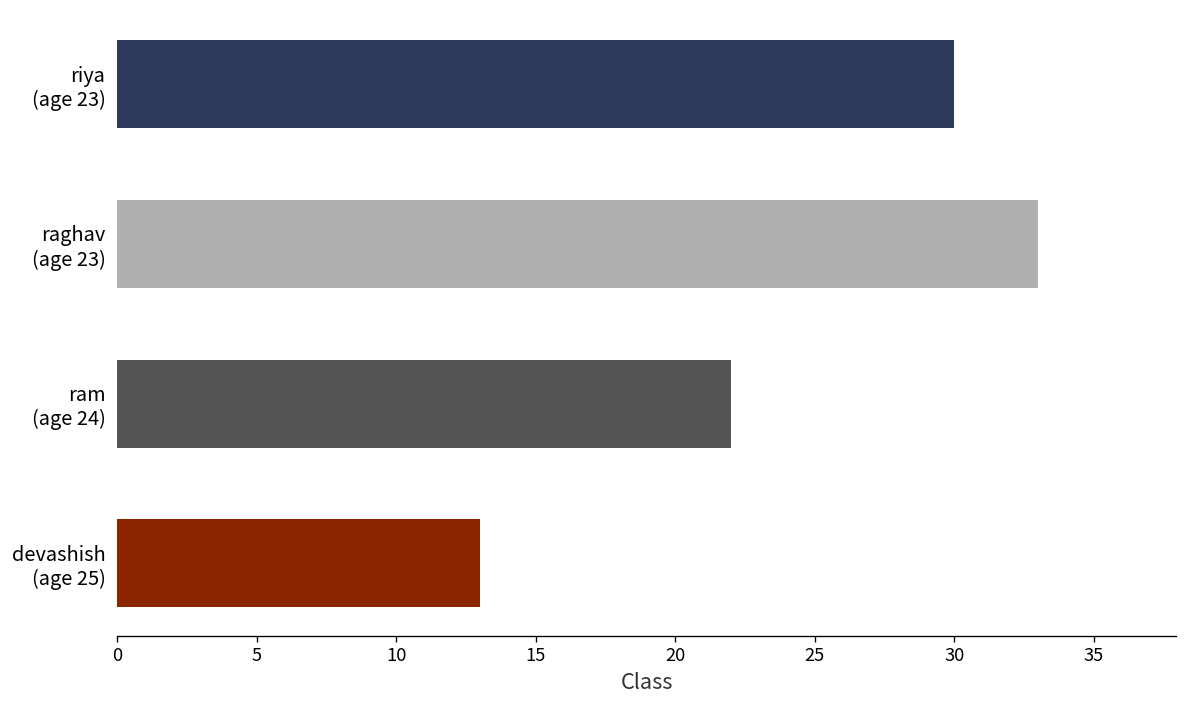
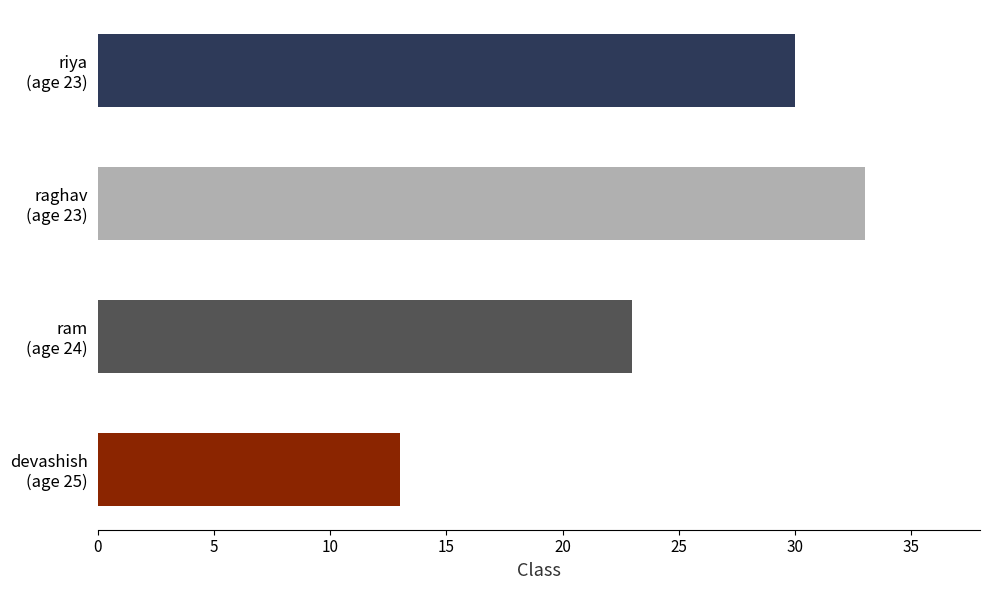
  {
    "riya (age 23)": 30,
    "raghav (age 23)": 33,
-   "ram (age 24)": 22,
+   "ram (age 24)": 23,
    "devashish (age 25)": 13
  }
